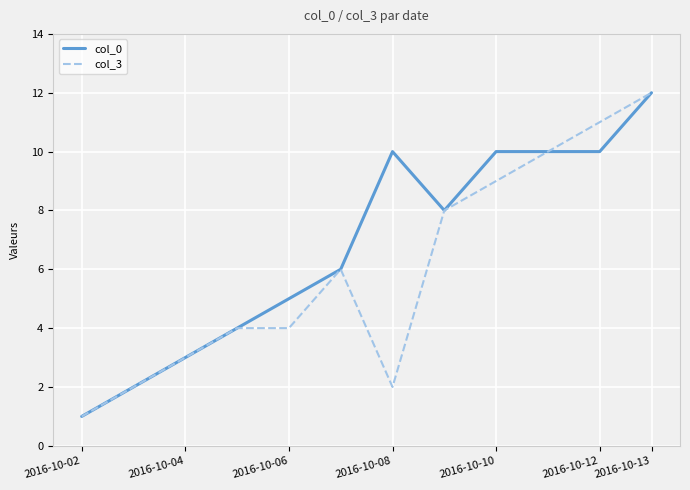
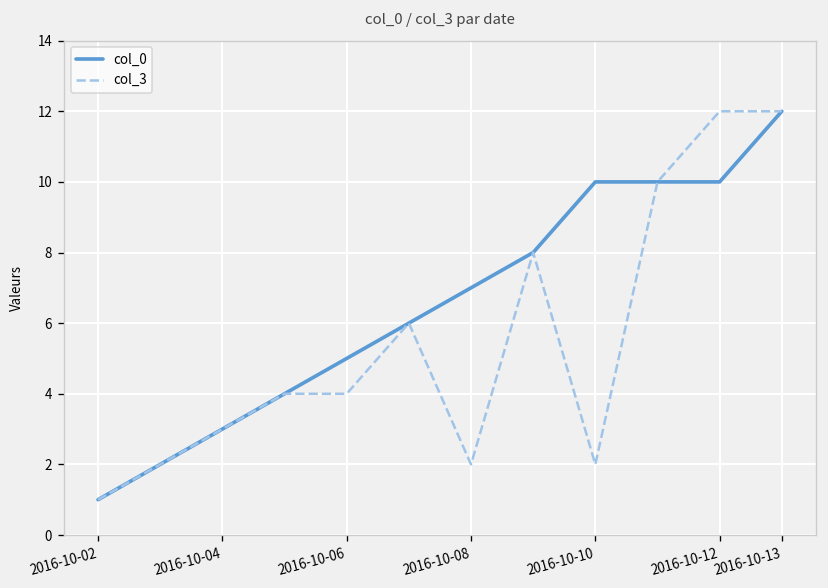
  {
    "col_0": {
      "2016-10-06": 5,
-     "2016-10-08": 10,
+     "2016-10-08": 7,
      "2016-10-10": 10,
      "2016-10-12": 10
    },
    "col_3": {
      "2016-10-06": 4,
      "2016-10-08": 2,
-     "2016-10-10": 9,
-     "2016-10-12": 11
+     "2016-10-10": 2,
+     "2016-10-12": 12
    }
  }
